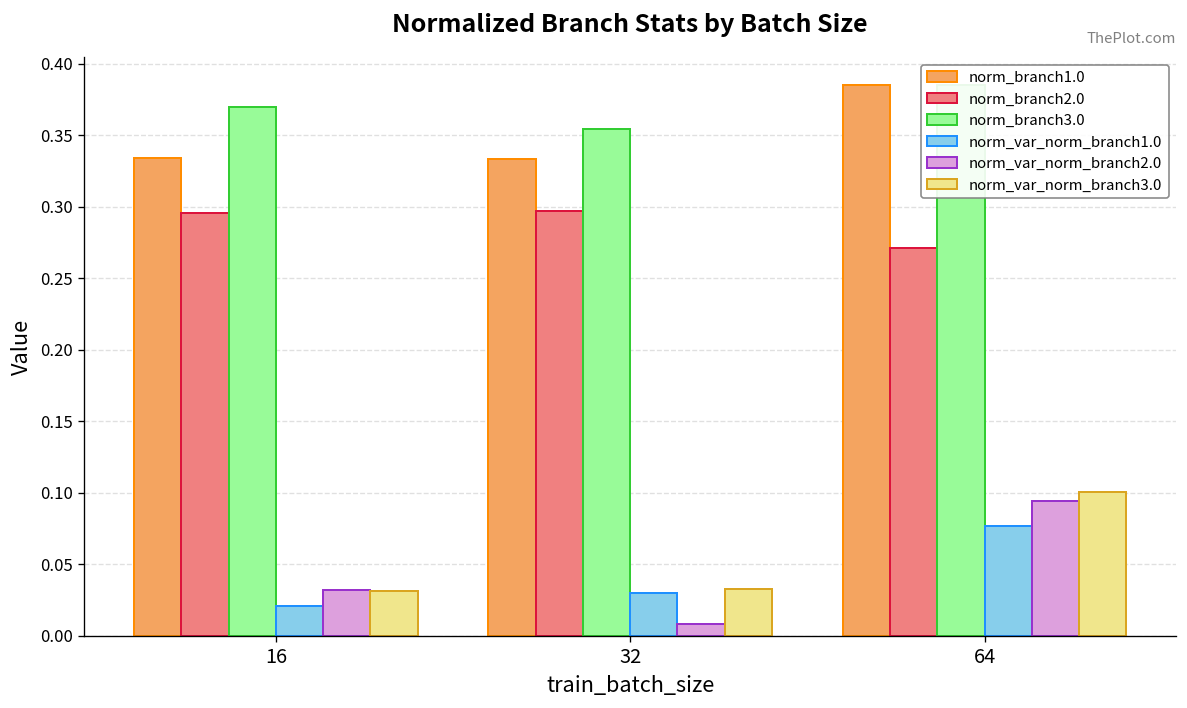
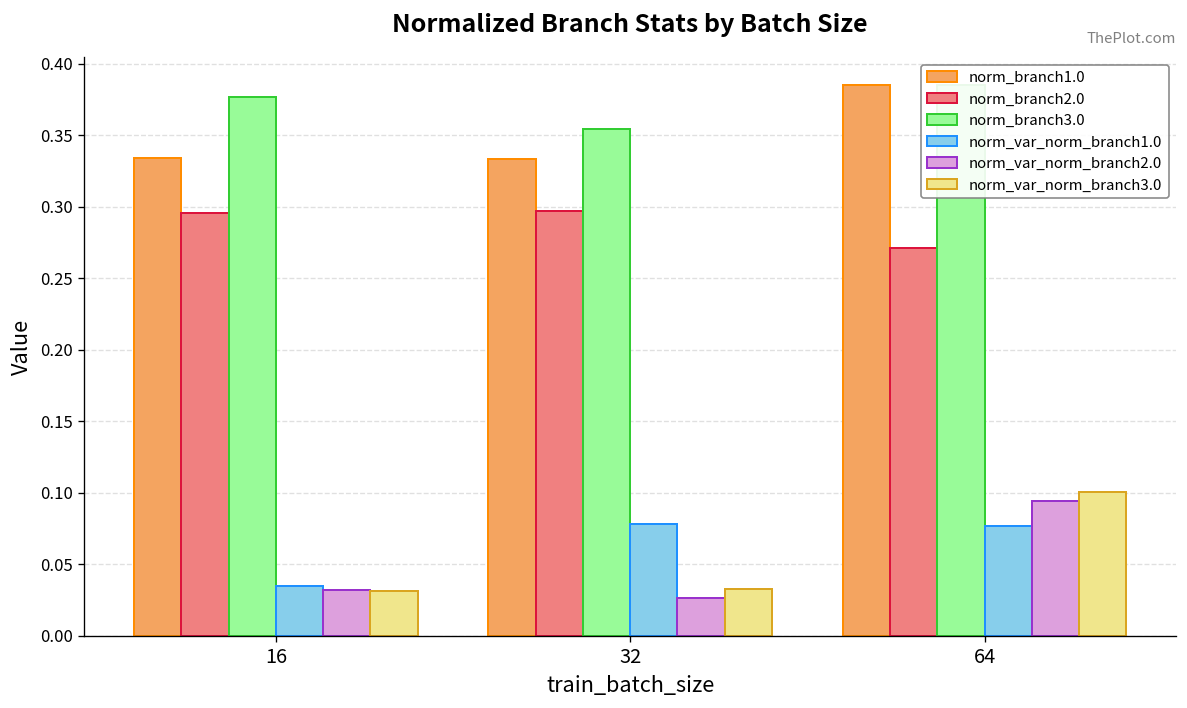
  {
    "norm_branch3.0": {
-     "16": 0.370,
+     "16": 0.377,
      "32": 0.355
    },
    "norm_var_norm_branch1.0": {
-     "16": 0.021,
-     "32": 0.030,
+     "16": 0.035,
+     "32": 0.078,
      "64": 0.077
    },
    "norm_var_norm_branch2.0": {
      "16": 0.032,
-     "32": 0.008,
+     "32": 0.026,
      "64": 0.094
    },
    "norm_var_norm_branch3.0": {
      "16": 0.031,
      "32": 0.032,
      "64": 0.100
    }
  }
